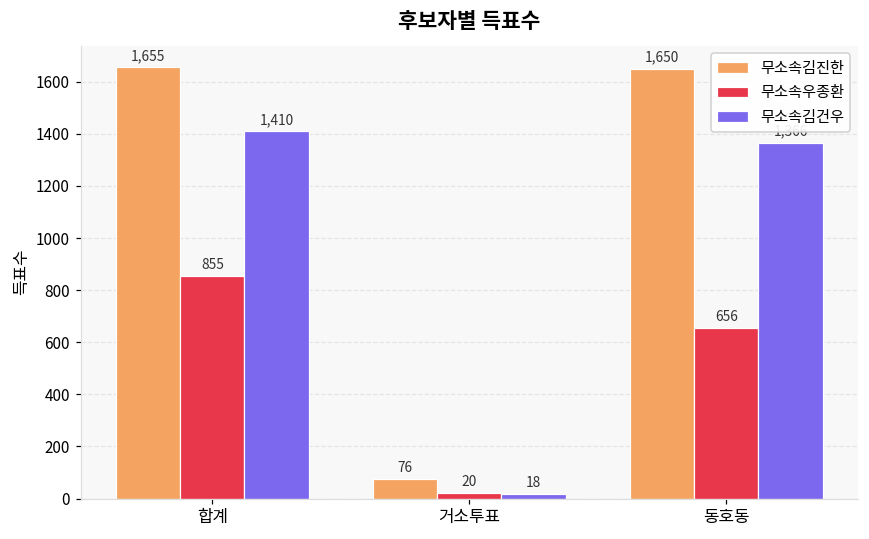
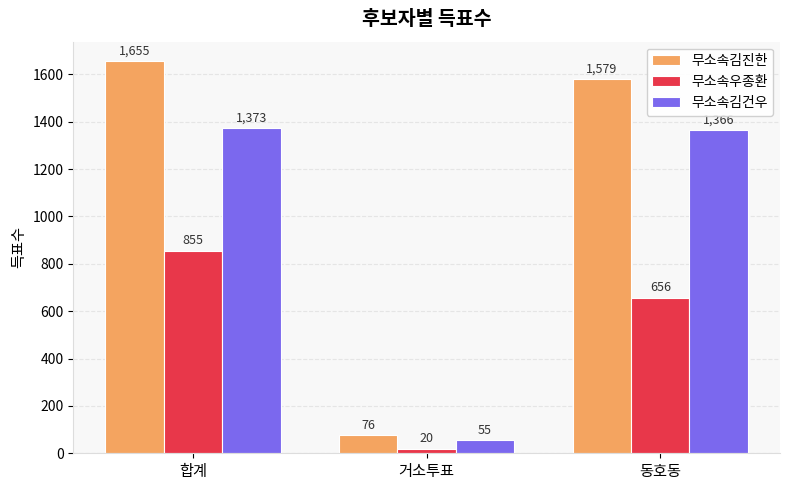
  {
    "무소속김진한": {
      "합계": "1,655",
      "거소투표": "76",
-     "동호동": "1,650"
+     "동호동": "1,579"
    },
    "무소속우종환": {
      "합계": "855",
      "거소투표": "20",
      "동호동": "656"
    },
    "무소속김건우": {
-     "합계": "1,410",
-     "거소투표": "18"
+     "합계": "1,373",
+     "거소투표": "55"
    }
  }
